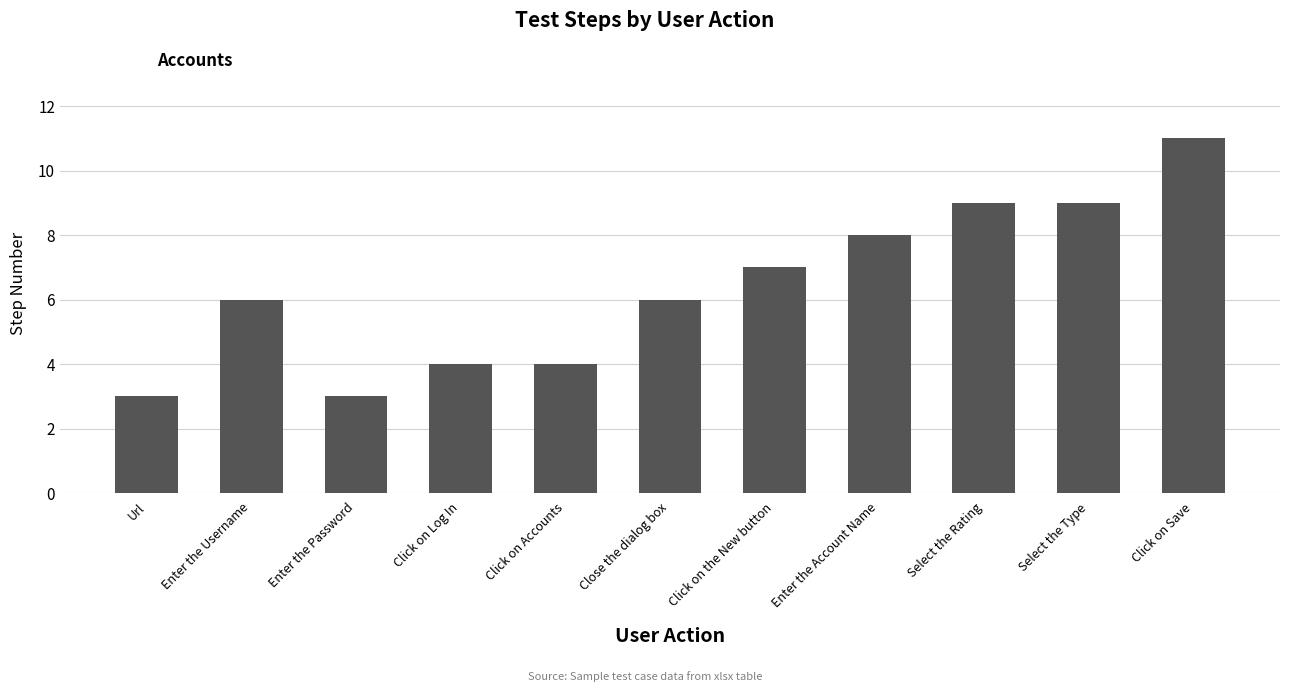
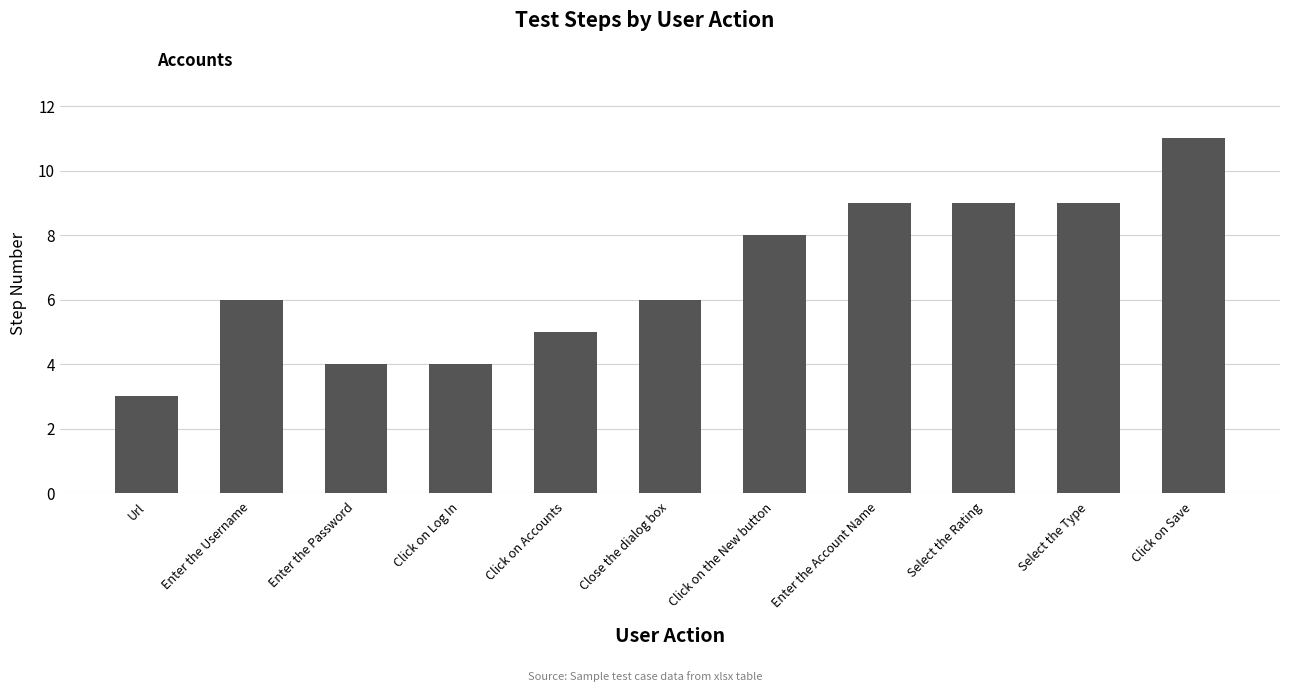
  {
    "Url": 3,
    "Enter the Username": 6,
-   "Enter the Password": 3,
+   "Enter the Password": 4,
    "Click on Log In": 4,
-   "Click on Accounts": 4,
+   "Click on Accounts": 5,
    "Close the dialog box": 6,
-   "Click on the New button": 7,
-   "Enter the Account Name": 8,
+   "Click on the New button": 8,
+   "Enter the Account Name": 9,
    "Select the Rating": 9,
    "Select the Type": 9,
    "Click on Save": 11
  }
